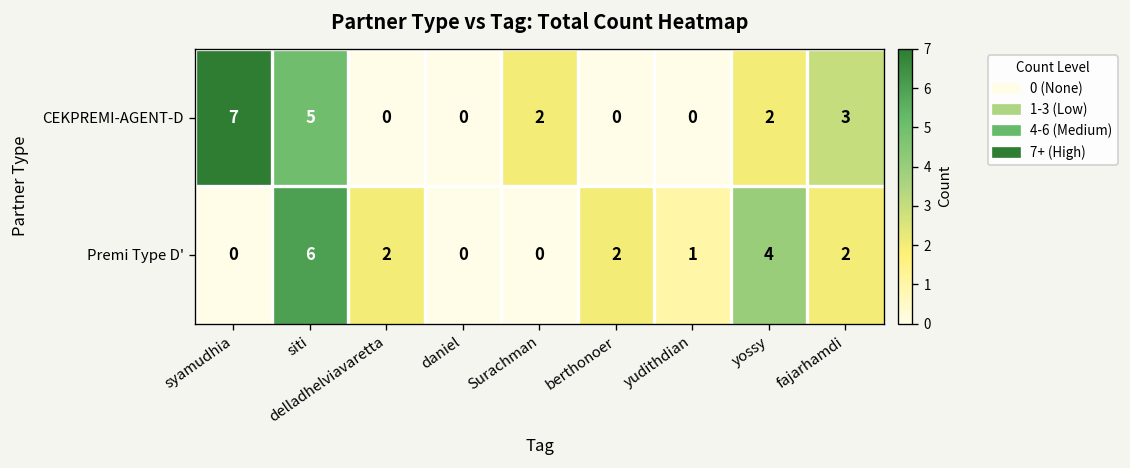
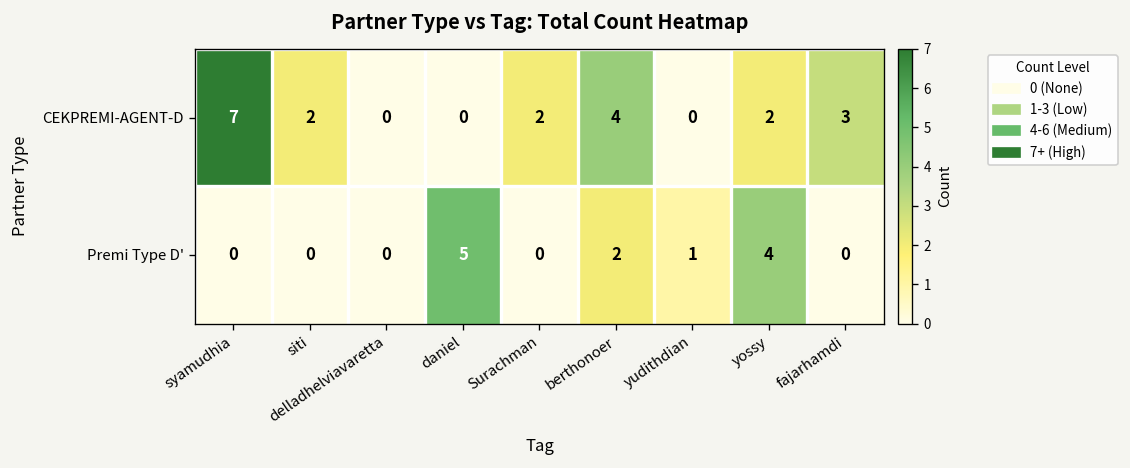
  {
    "CEKPREMI-AGENT-D": {
      "syamudhia": 7,
-     "siti": 5,
+     "siti": 2,
      "delladhelviavaretta": 0,
      "daniel": 0,
      "Surachman": 2,
-     "berthonoer": 0,
+     "berthonoer": 4,
      "yudithdian": 0,
      "yossy": 2,
      "fajarhamdi": 3
    },
    "Premi Type D'": {
      "syamudhia": 0,
-     "siti": 6,
-     "delladhelviavaretta": 2,
-     "daniel": 0,
+     "siti": 0,
+     "delladhelviavaretta": 0,
+     "daniel": 5,
      "Surachman": 0,
      "berthonoer": 2,
      "yudithdian": 1,
      "yossy": 4,
-     "fajarhamdi": 2
+     "fajarhamdi": 0
    }
  }
